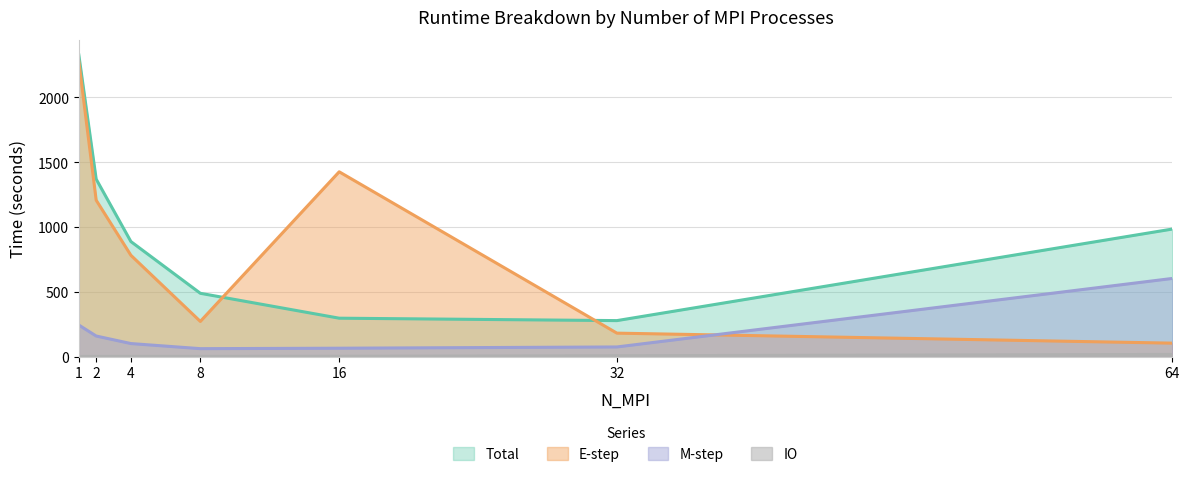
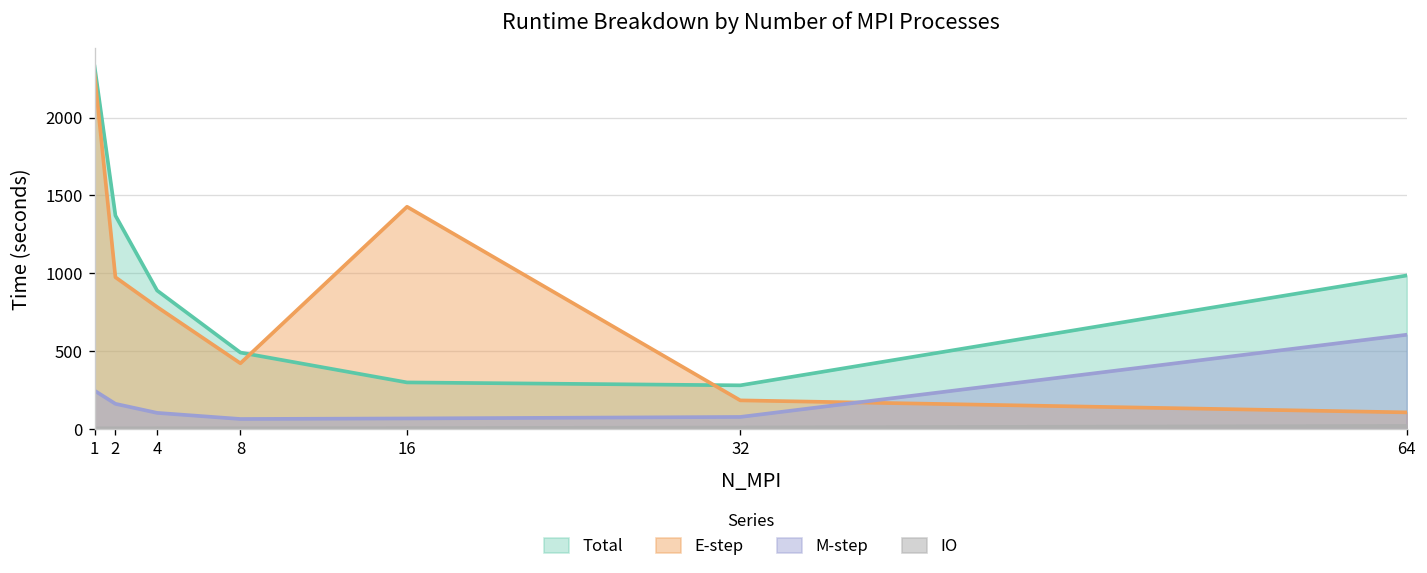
  {
    "E-step": {
      "1": 2280,
-     "2": 1210,
+     "2": 970,
      "4": 780,
-     "8": 270,
+     "8": 420,
      "16": 1430,
      "32": 180,
      "64": 110
    }
  }
